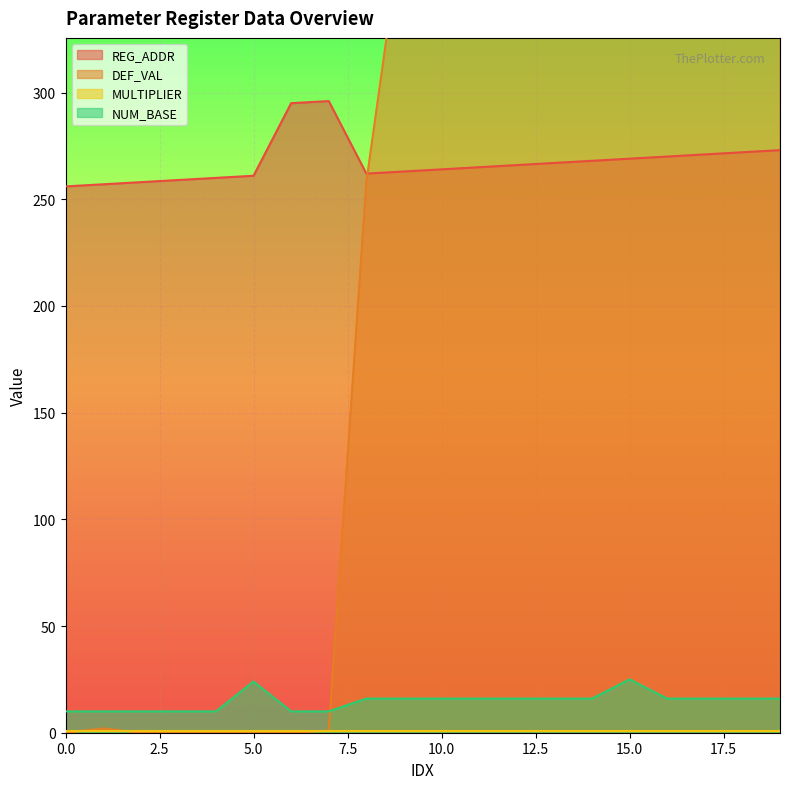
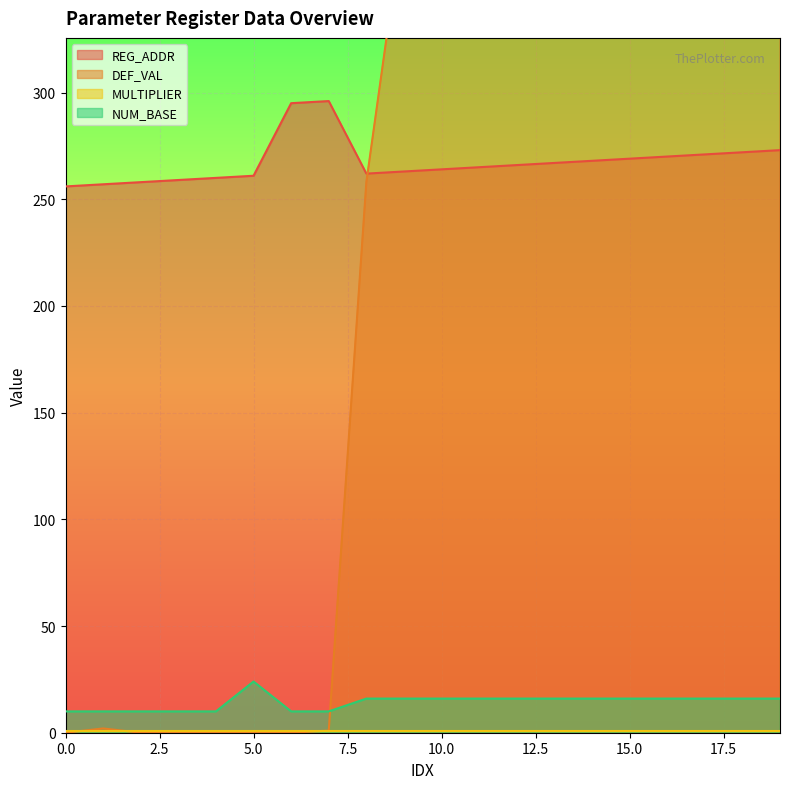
  {
    "MULTIPLIER": {
      "10.0": 1,
      "15.0": 1
    },
    "NUM_BASE": {
      "0.0": 10,
      "5.0": 24,
      "10.0": 16,
-     "15.0": 25
+     "15.0": 16
    }
  }
